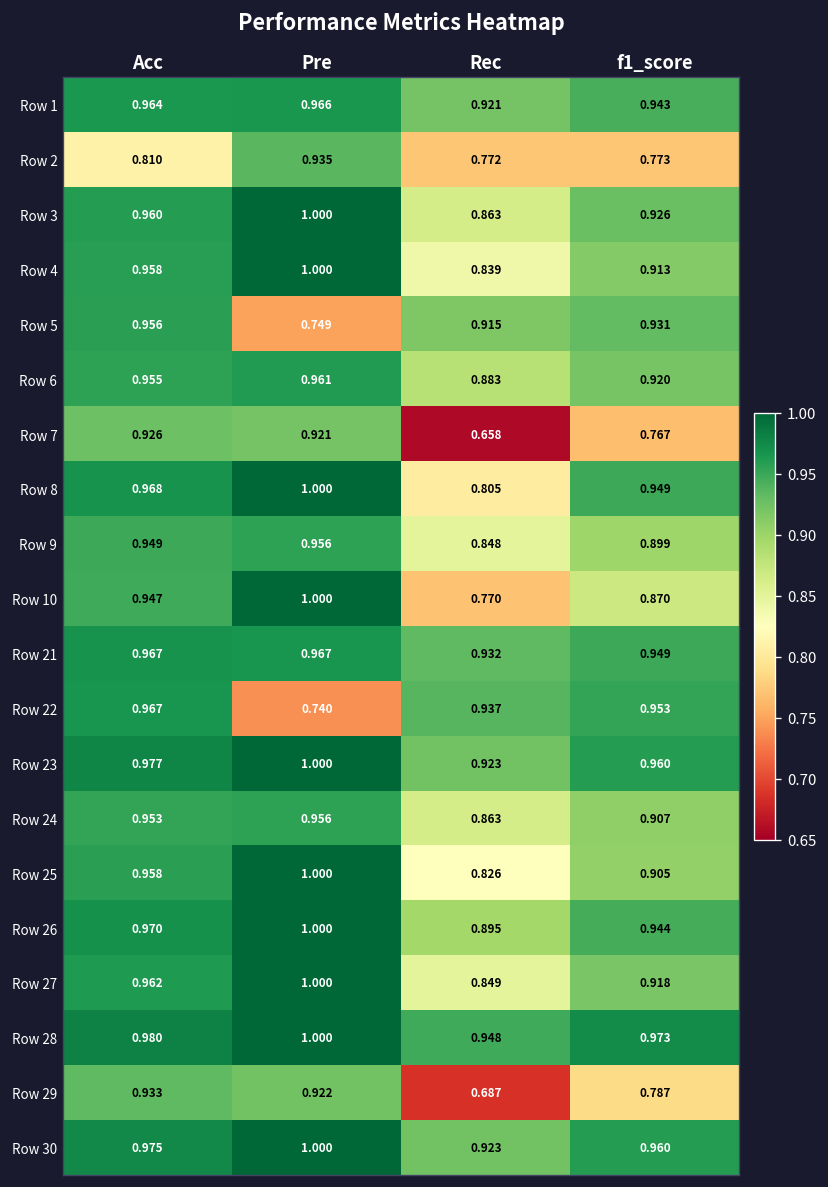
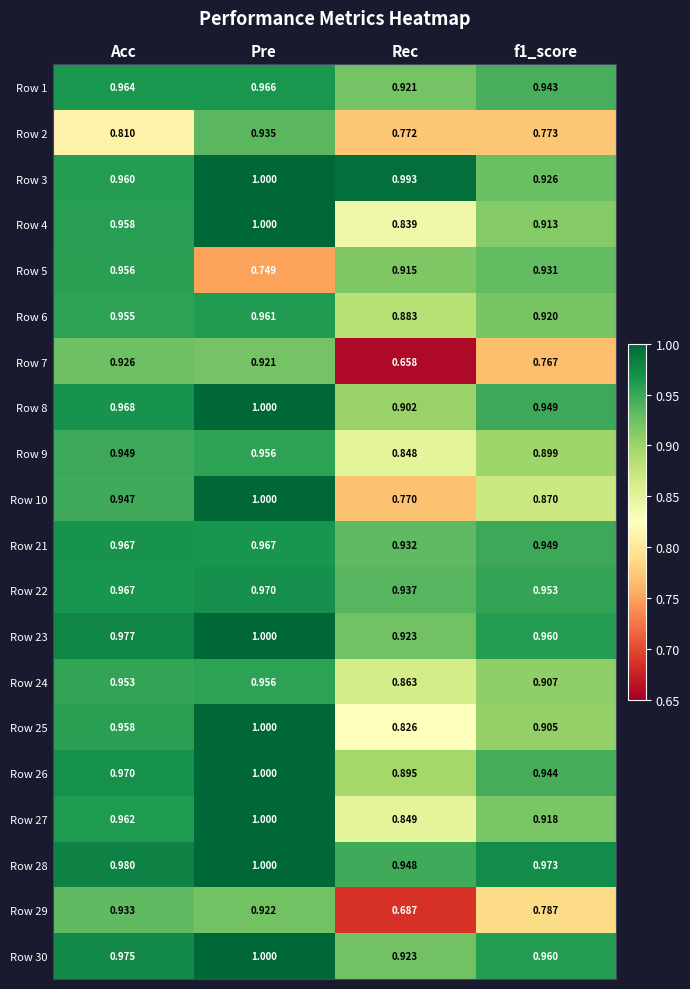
  {
    "Row 1": {
      "Acc": 0.964,
      "Pre": 0.966,
      "Rec": 0.921,
      "f1_score": 0.943
    },
    "Row 2": {
      "Acc": 0.810,
      "Pre": 0.935,
      "Rec": 0.772,
      "f1_score": 0.773
    },
    "Row 3": {
      "Acc": 0.960,
      "Pre": 1.000,
-     "Rec": 0.863,
+     "Rec": 0.993,
      "f1_score": 0.926
    },
    "Row 4": {
      "Acc": 0.958,
      "Pre": 1.000,
      "Rec": 0.839,
      "f1_score": 0.913
    },
    "Row 5": {
      "Acc": 0.956,
      "Pre": 0.749,
      "Rec": 0.915,
      "f1_score": 0.931
    },
    "Row 6": {
      "Acc": 0.955,
      "Pre": 0.961,
      "Rec": 0.883,
      "f1_score": 0.920
    },
    "Row 7": {
      "Acc": 0.926,
      "Pre": 0.921,
      "Rec": 0.658,
      "f1_score": 0.767
    },
    "Row 8": {
      "Acc": 0.968,
      "Pre": 1.000,
-     "Rec": 0.805,
+     "Rec": 0.902,
      "f1_score": 0.949
    },
    "Row 9": {
      "Acc": 0.949,
      "Pre": 0.956,
      "Rec": 0.848,
      "f1_score": 0.899
    },
    "Row 10": {
      "Acc": 0.947,
      "Pre": 1.000,
      "Rec": 0.770,
      "f1_score": 0.870
    },
    "Row 21": {
      "Acc": 0.967,
      "Pre": 0.967,
      "Rec": 0.932,
      "f1_score": 0.949
    },
    "Row 22": {
      "Acc": 0.967,
-     "Pre": 0.740,
+     "Pre": 0.970,
      "Rec": 0.937,
      "f1_score": 0.953
    },
    "Row 23": {
      "Acc": 0.977,
      "Pre": 1.000,
      "Rec": 0.923,
      "f1_score": 0.960
    },
    "Row 24": {
      "Acc": 0.953,
      "Pre": 0.956,
      "Rec": 0.863,
      "f1_score": 0.907
    },
    "Row 25": {
      "Acc": 0.958,
      "Pre": 1.000,
      "Rec": 0.826,
      "f1_score": 0.905
    },
    "Row 26": {
      "Acc": 0.970,
      "Pre": 1.000,
      "Rec": 0.895,
      "f1_score": 0.944
    },
    "Row 27": {
      "Acc": 0.962,
      "Pre": 1.000,
      "Rec": 0.849,
      "f1_score": 0.918
    },
    "Row 28": {
      "Acc": 0.980,
      "Pre": 1.000,
      "Rec": 0.948,
      "f1_score": 0.973
    },
    "Row 29": {
      "Acc": 0.933,
      "Pre": 0.922,
      "Rec": 0.687,
      "f1_score": 0.787
    },
    "Row 30": {
      "Acc": 0.975,
      "Pre": 1.000,
      "Rec": 0.923,
      "f1_score": 0.960
    }
  }
